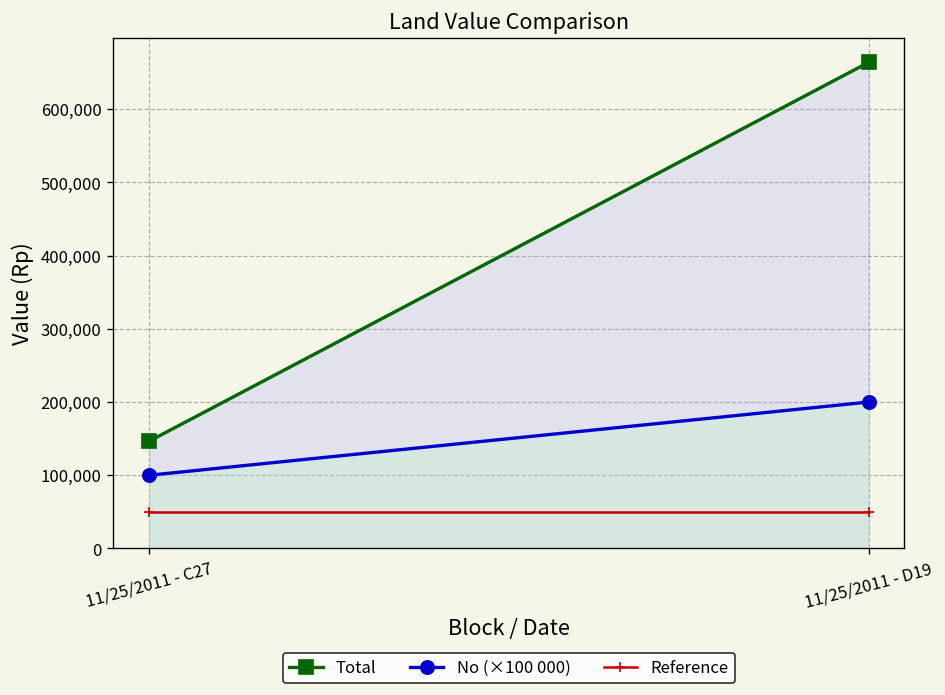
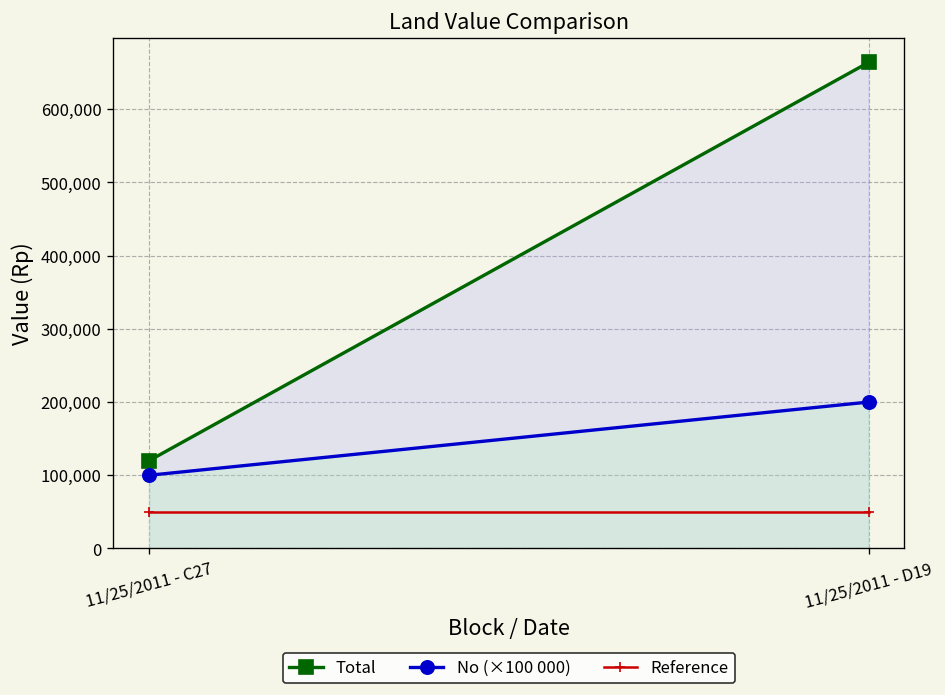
  {
    "Total": {
-     "11/25/2011 - C27": "150,000",
+     "11/25/2011 - C27": "120,000",
      "11/25/2011 - D19": "660,000"
    },
    "No (×100 000)": {
      "11/25/2011 - C27": "100,000",
      "11/25/2011 - D19": "200,000"
    },
    "Reference": {
      "11/25/2011 - C27": "50,000",
      "11/25/2011 - D19": "50,000"
    }
  }
